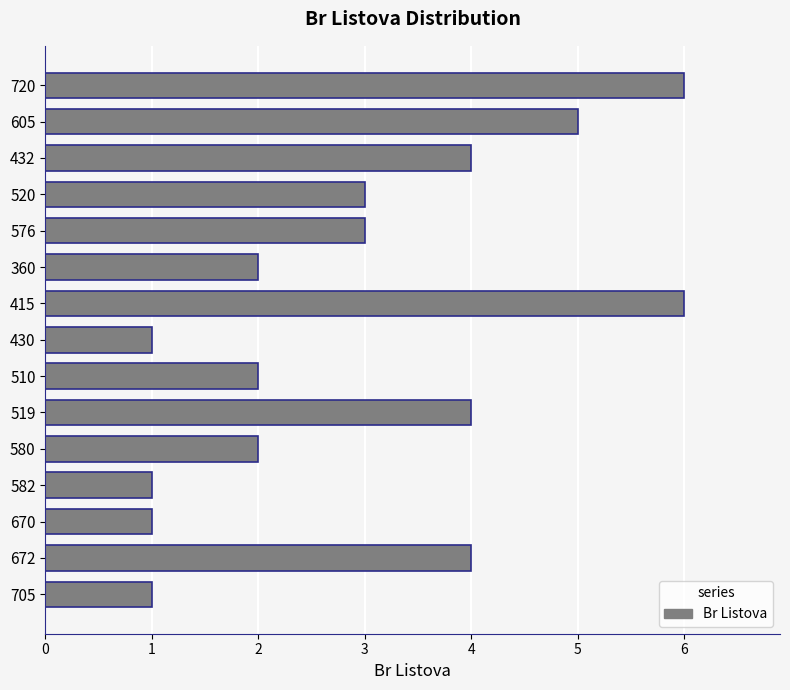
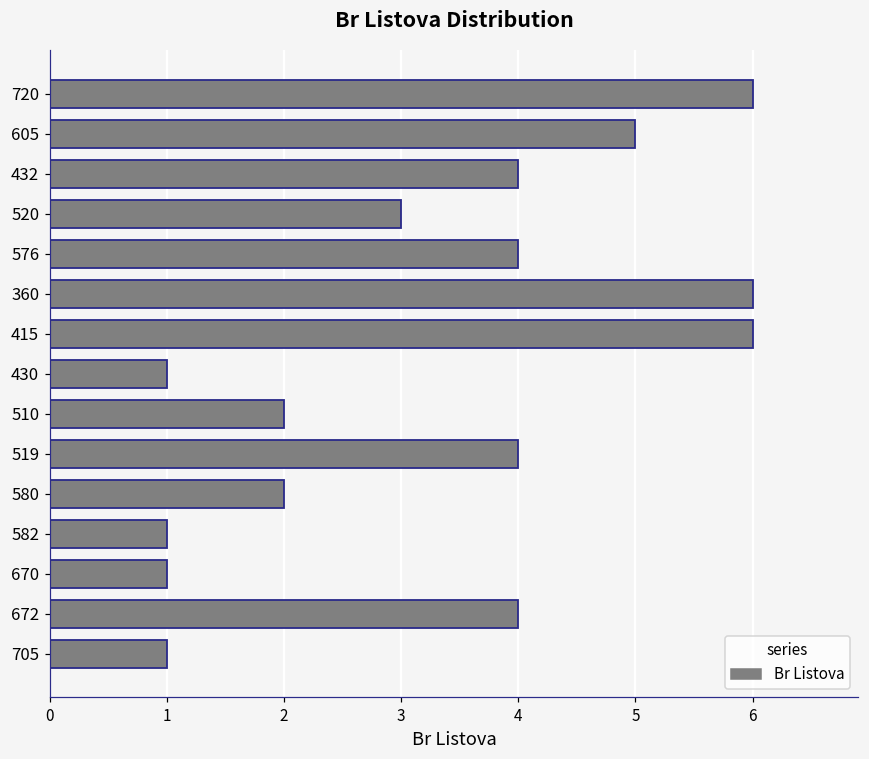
  {
    "720": 6,
    "605": 5,
    "432": 4,
    "520": 3,
-   "576": 3,
-   "360": 2,
+   "576": 4,
+   "360": 6,
    "415": 6,
    "430": 1,
    "510": 2,
    "519": 4,
    "580": 2,
    "582": 1,
    "670": 1,
    "672": 4,
    "705": 1
  }
